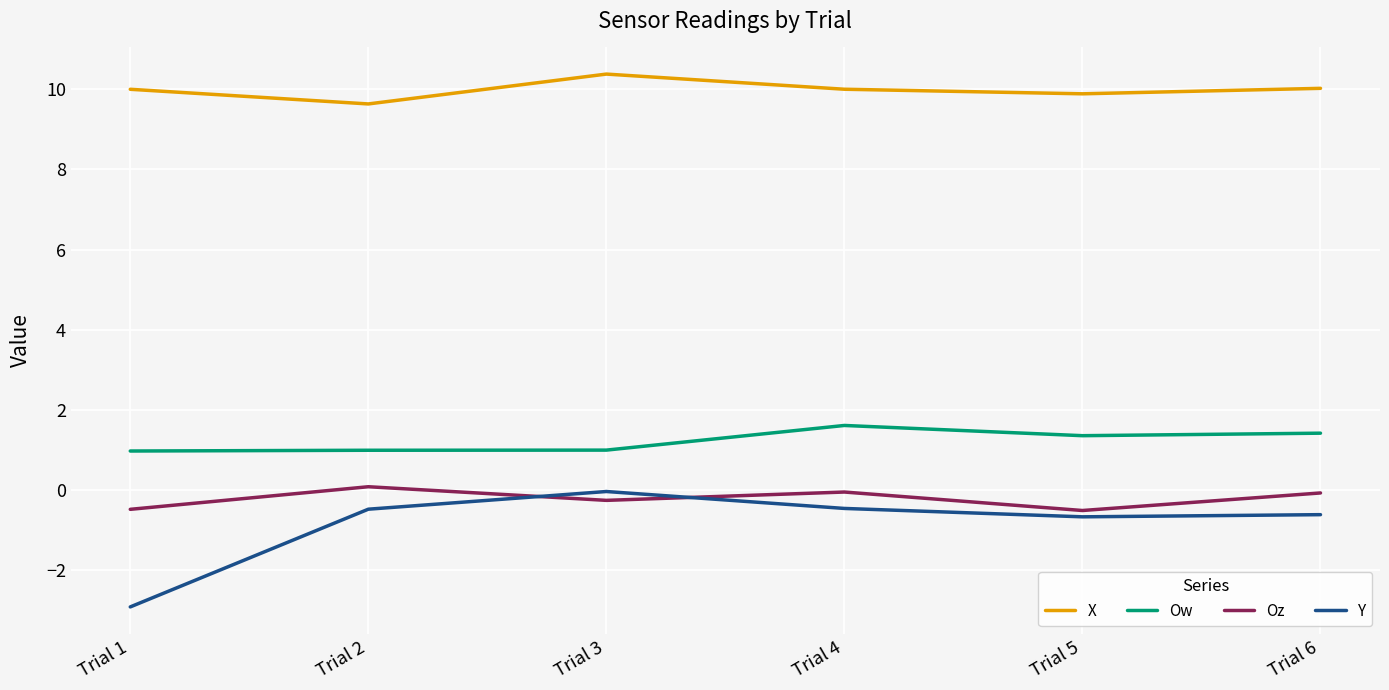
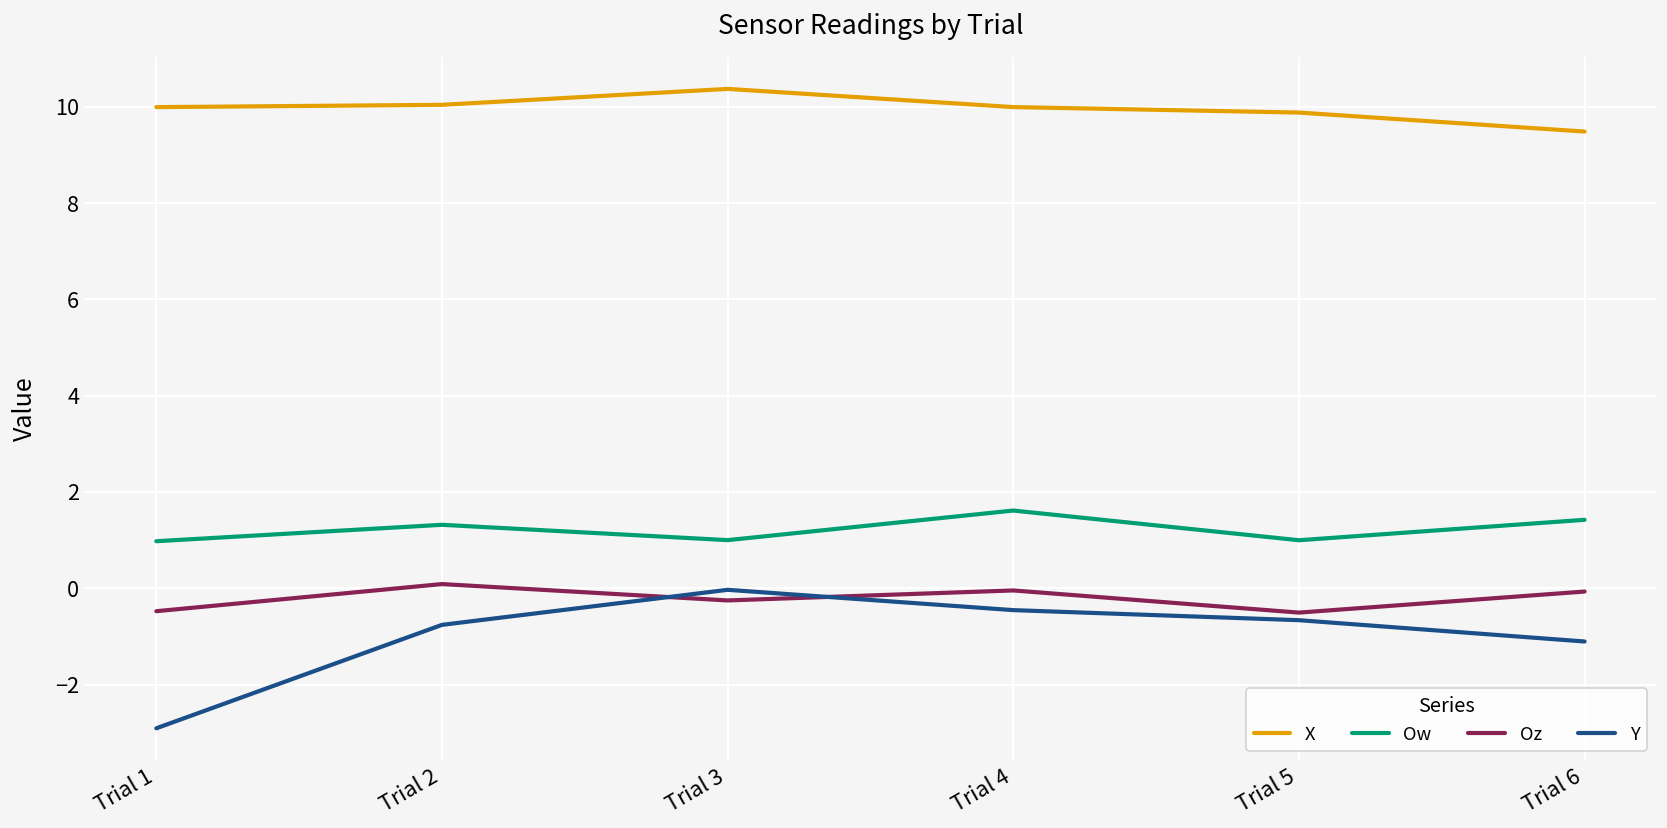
  {
    "X": {
      "Trial 1": 10.0,
-     "Trial 2": 9.6,
+     "Trial 2": 10.0,
      "Trial 3": 10.4,
      "Trial 4": 10.0,
      "Trial 5": 9.9,
-     "Trial 6": 10.0
+     "Trial 6": 9.5
    },
    "Ow": {
      "Trial 1": 1.0,
-     "Trial 2": 1.0,
+     "Trial 2": 1.3,
      "Trial 3": 1.0,
      "Trial 4": 1.6,
-     "Trial 5": 1.4,
+     "Trial 5": 1.0,
      "Trial 6": 1.4
    },
    "Oz": {
      "Trial 1": -0.5,
      "Trial 2": 0.1,
      "Trial 3": -0.3,
      "Trial 4": 0.0,
      "Trial 5": -0.5,
      "Trial 6": -0.1
    },
    "Y": {
      "Trial 1": -2.9,
-     "Trial 2": -0.5,
+     "Trial 2": -0.8,
      "Trial 3": 0.0,
      "Trial 4": -0.5,
      "Trial 5": -0.7,
-     "Trial 6": -0.6
+     "Trial 6": -1.1
    }
  }
